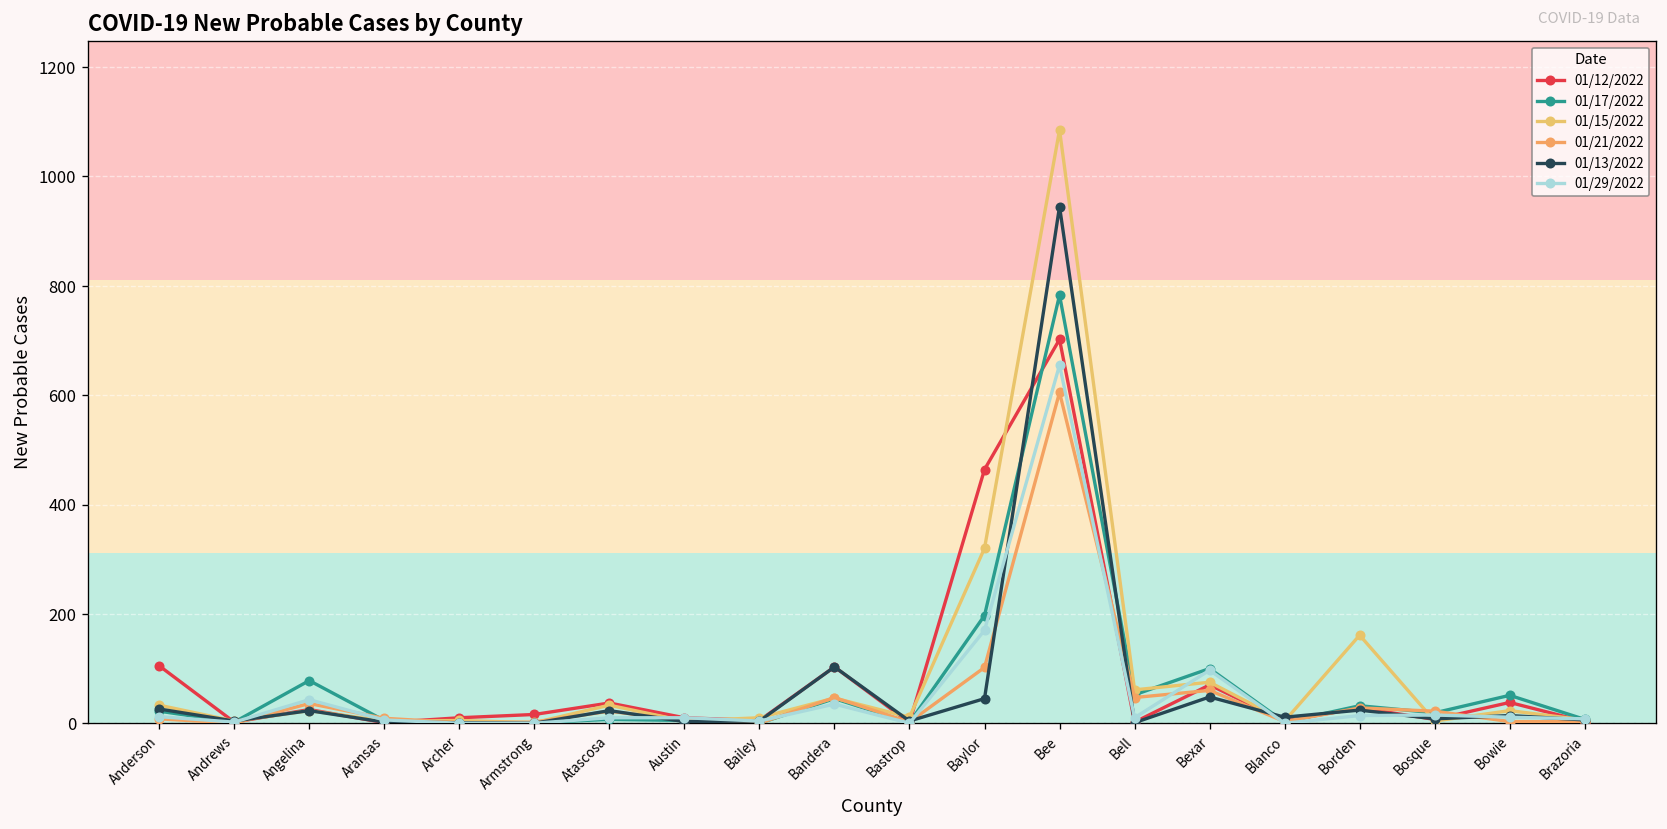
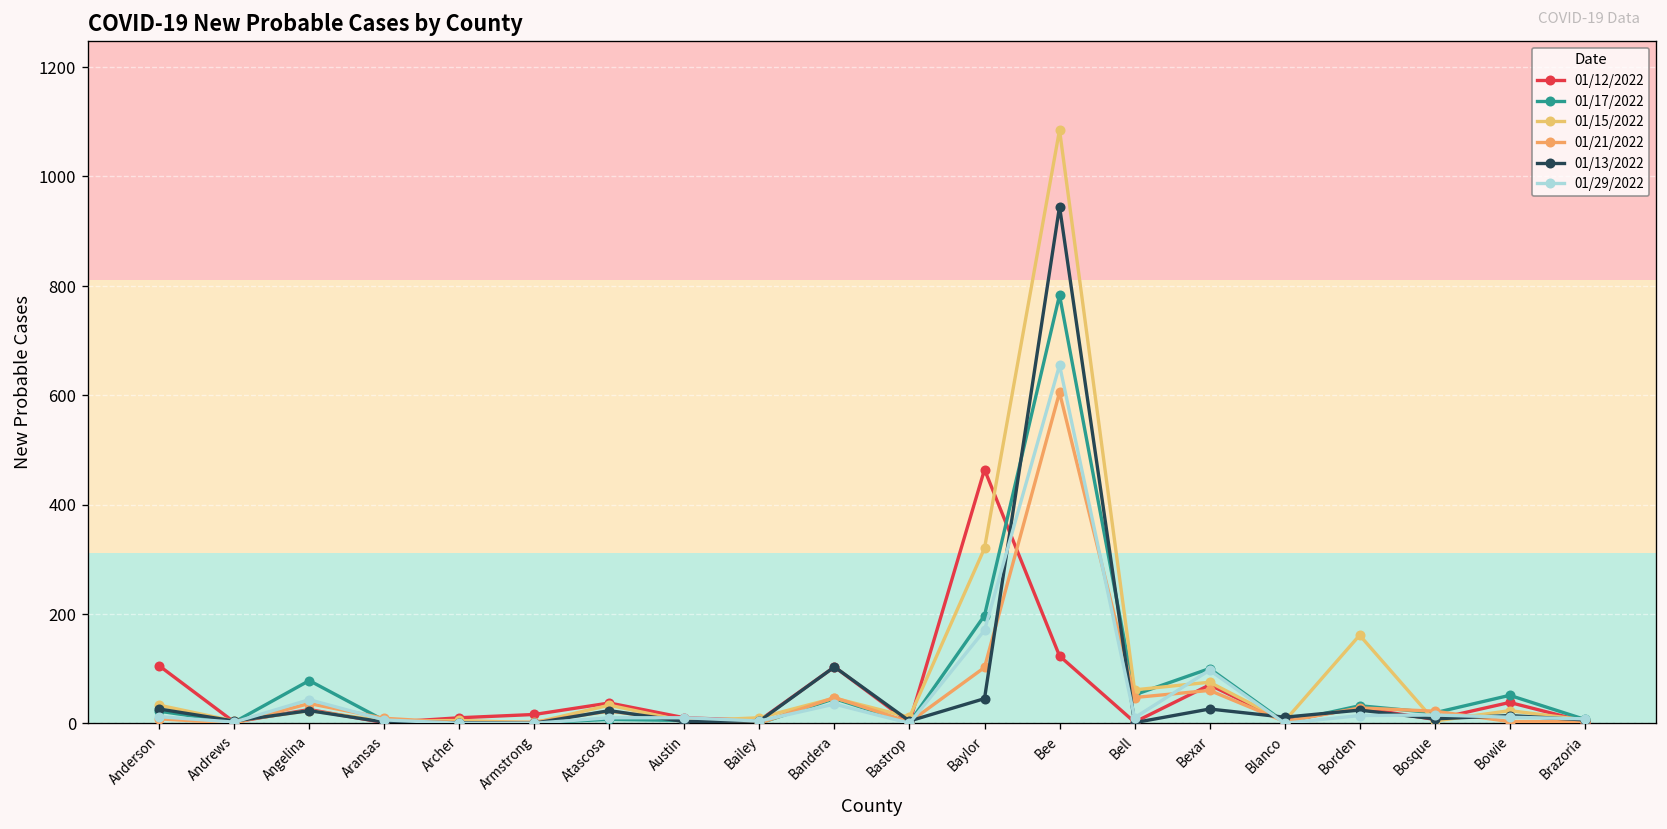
  {
    "01/12/2022": {
      "Anderson": 110,
      "Armstrong": 20,
      "Baylor": 460,
-     "Bee": 700,
+     "Bee": 120,
      "Bowie": 40
    },
    "01/17/2022": {
      "Angelina": 80,
      "Baylor": 200,
      "Bee": 780,
      "Bowie": 50
    },
    "01/13/2022": {
      "Baylor": 50,
      "Bee": 950,
-     "Bexar": 50,
+     "Bexar": 30,
      "Blanco": 10
    },
    "01/29/2022": {
      "Angelina": 40,
      "Bandera": 40,
      "Baylor": 170,
      "Bee": 660,
      "Bell": 10,
      "Borden": 10
    }
  }
